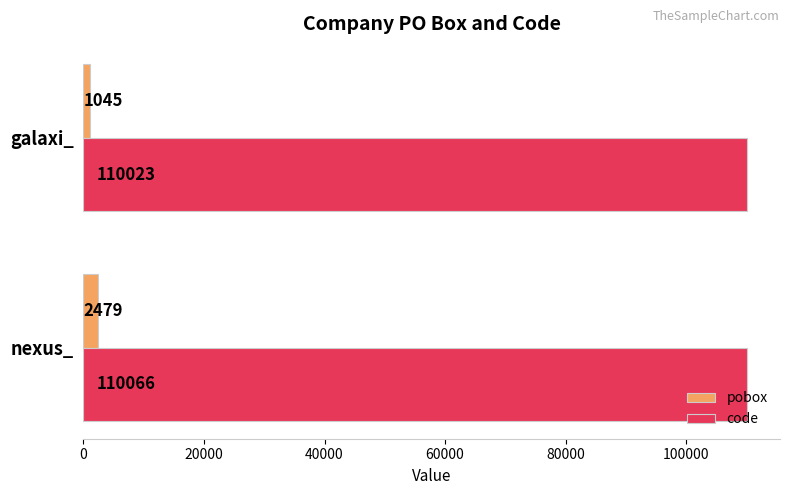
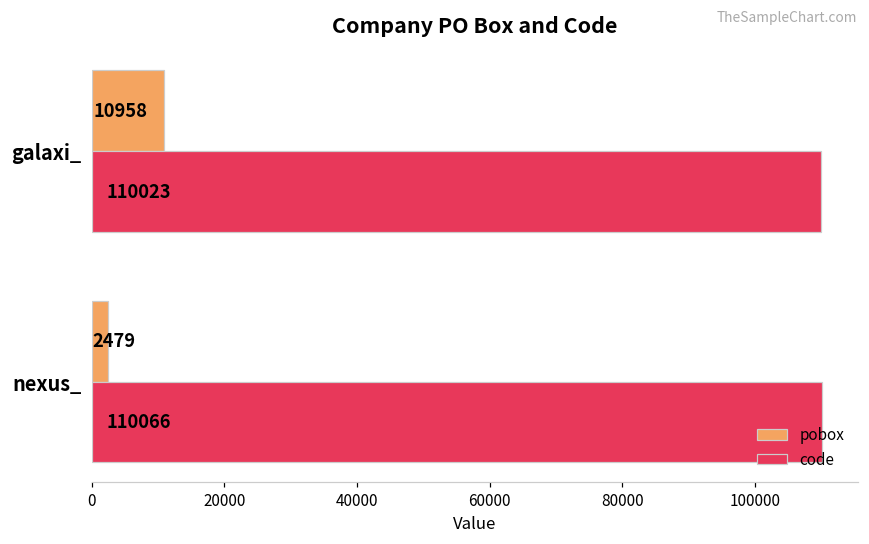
  {
    "pobox": {
-     "galaxi_": 1045,
+     "galaxi_": 10958,
      "nexus_": 2479
    },
    "code": {
      "galaxi_": 110023,
      "nexus_": 110066
    }
  }
